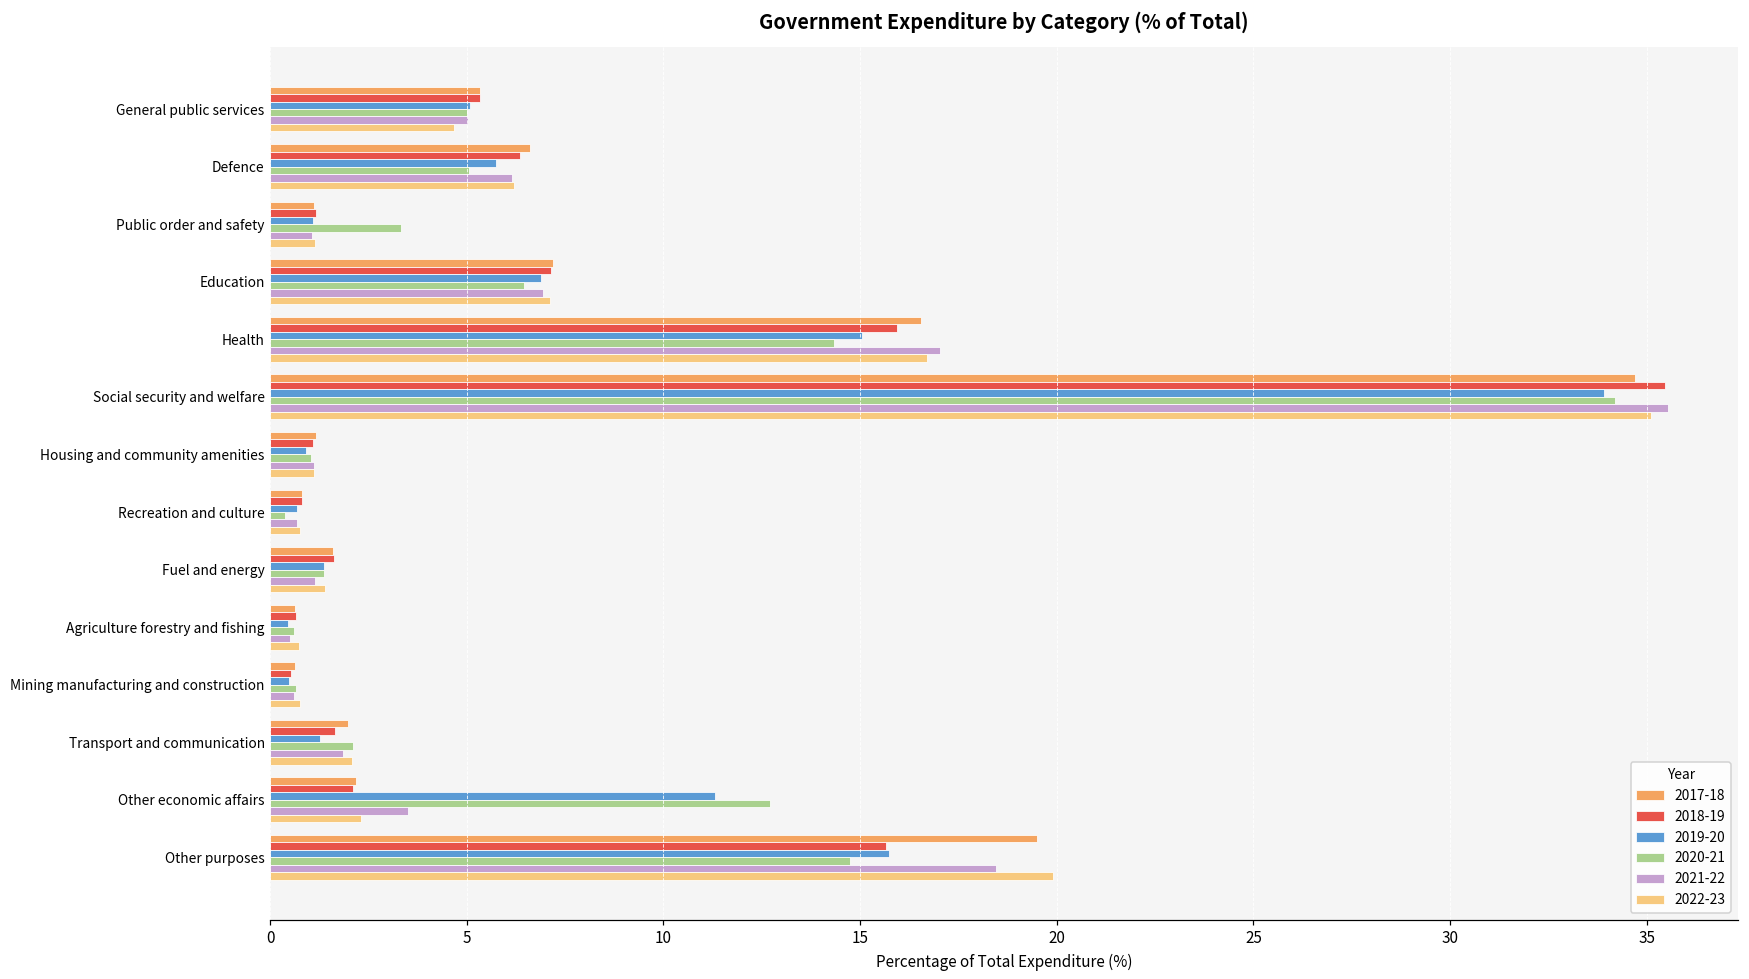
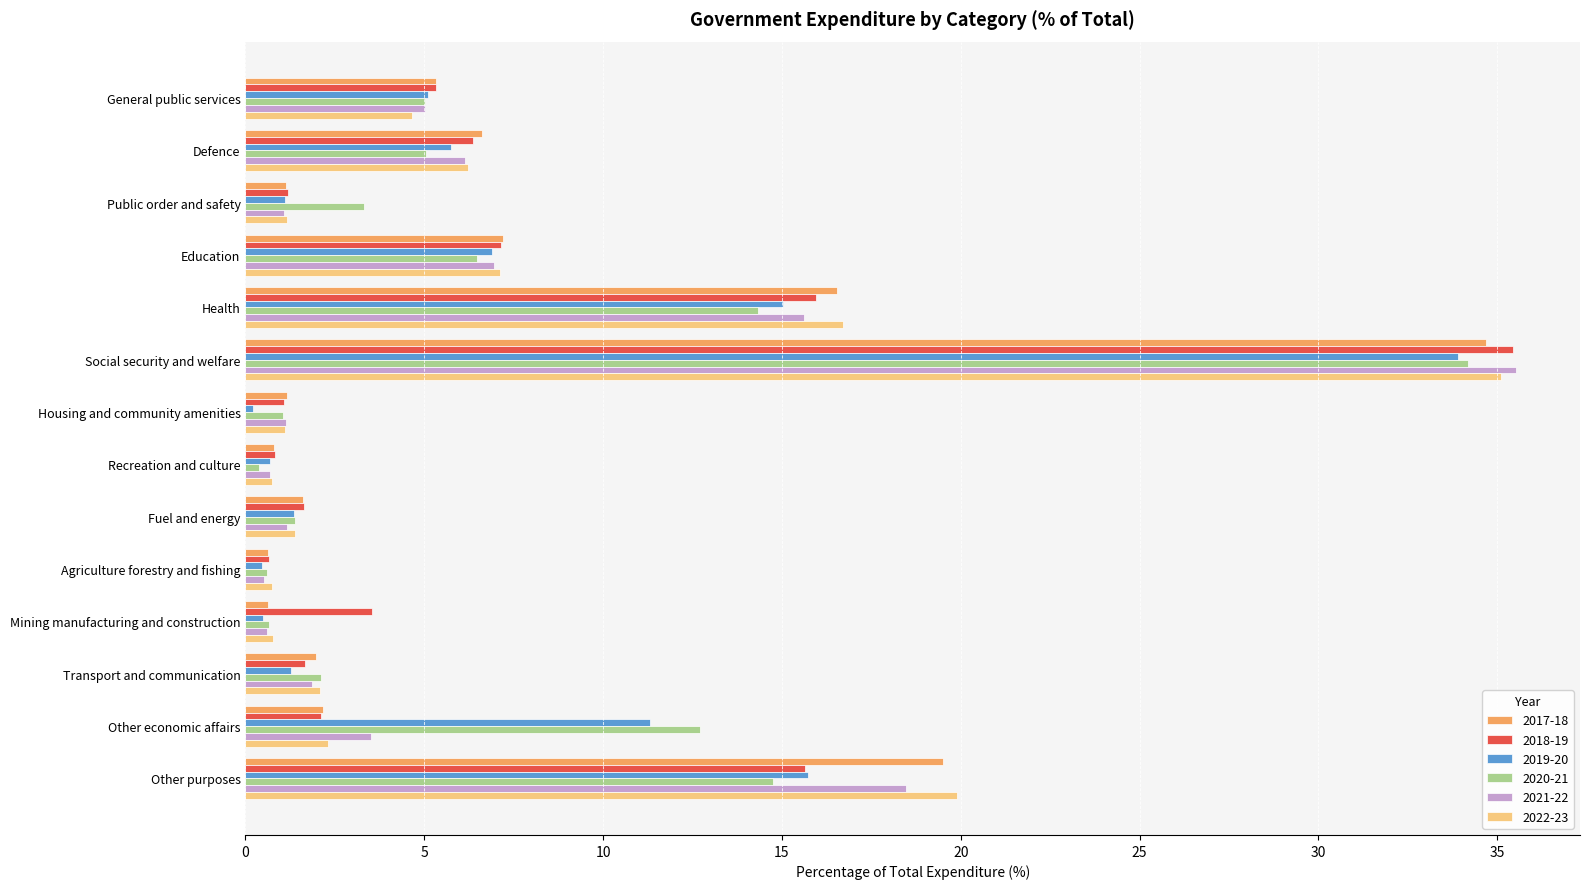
  {
    "2018-19": {
      "General public services": 5.3,
      "Defence": 6.4,
      "Public order and safety": 1.2,
      "Education": 7.1,
      "Health": 15.9,
      "Social security and welfare": 35.5,
      "Housing and community amenities": 1.1,
      "Recreation and culture": 0.8,
      "Fuel and energy": 1.6,
      "Agriculture forestry and fishing": 0.7,
-     "Mining manufacturing and construction": 0.5,
+     "Mining manufacturing and construction": 3.5,
      "Transport and communication": 1.7,
      "Other economic affairs": 2.1,
      "Other purposes": 15.7
    },
    "2019-20": {
      "General public services": 5.1,
      "Defence": 5.7,
      "Public order and safety": 1.1,
      "Education": 6.9,
      "Health": 15.0,
      "Social security and welfare": 33.9,
-     "Housing and community amenities": 0.9,
+     "Housing and community amenities": 0.2,
      "Recreation and culture": 0.7,
      "Fuel and energy": 1.4,
      "Agriculture forestry and fishing": 0.5,
      "Mining manufacturing and construction": 0.5,
      "Transport and communication": 1.3,
      "Other economic affairs": 11.3,
      "Other purposes": 15.7
    },
    "2020-21": {
      "General public services": 5.0,
      "Defence": 5.1,
      "Public order and safety": 3.3,
      "Education": 6.5,
      "Health": 14.3,
      "Social security and welfare": 34.2,
      "Housing and community amenities": 1.1,
      "Recreation and culture": 0.4,
      "Fuel and energy": 1.4,
      "Agriculture forestry and fishing": 0.6,
      "Mining manufacturing and construction": 0.7,
      "Transport and communication": 2.1,
      "Other economic affairs": 12.7,
      "Other purposes": 14.8
    },
    "2021-22": {
      "General public services": 5.0,
      "Defence": 6.1,
      "Public order and safety": 1.1,
      "Education": 6.9,
-     "Health": 17.0,
+     "Health": 15.6,
      "Social security and welfare": 35.5,
      "Housing and community amenities": 1.1,
      "Recreation and culture": 0.7,
      "Fuel and energy": 1.2,
      "Agriculture forestry and fishing": 0.5,
      "Mining manufacturing and construction": 0.6,
      "Transport and communication": 1.9,
      "Other economic affairs": 3.5,
      "Other purposes": 18.5
    }
  }
